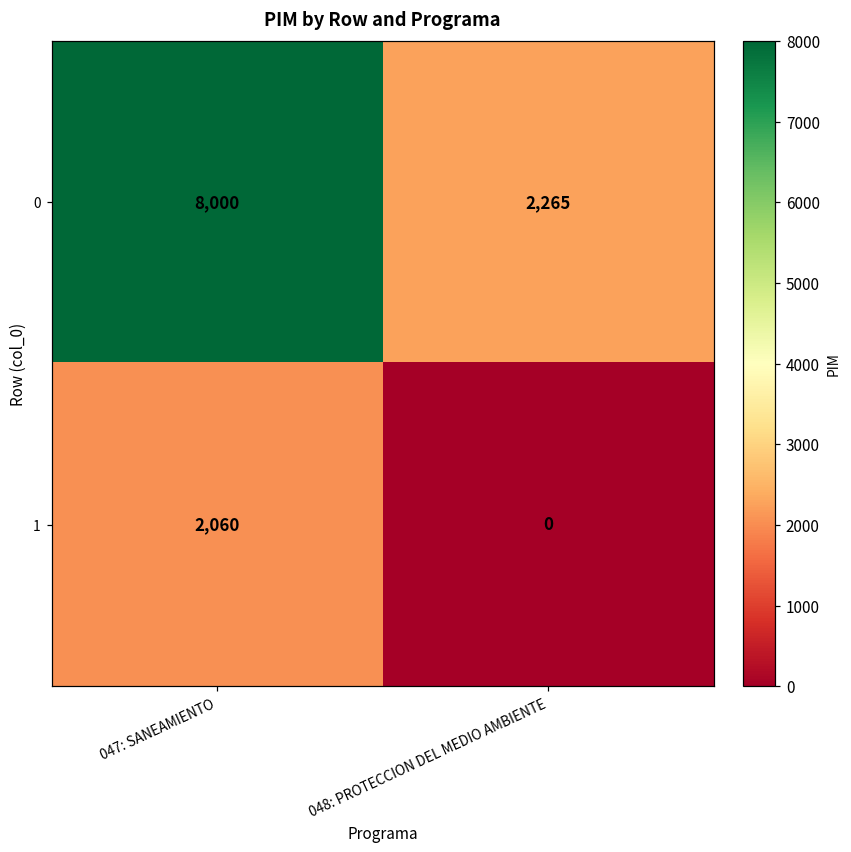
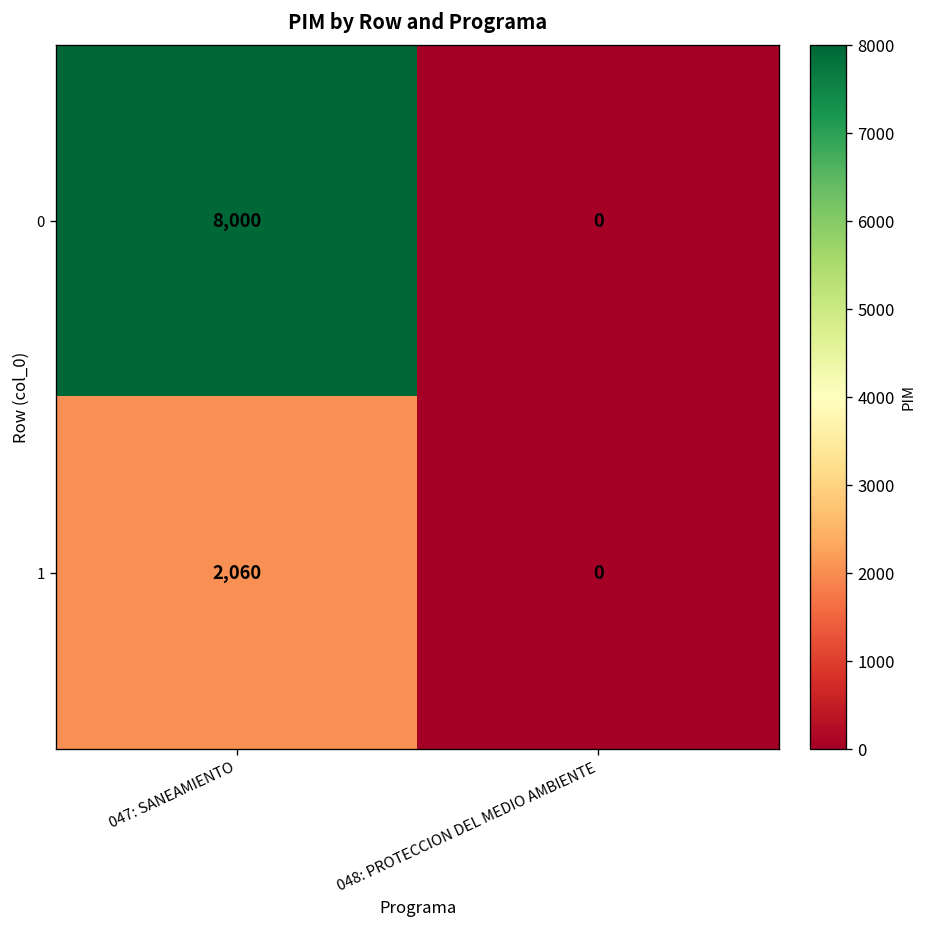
  {
    "0": {
      "047: SANEAMIENTO": "8,000",
-     "048: PROTECCION DEL MEDIO AMBIENTE": "2,265"
+     "048: PROTECCION DEL MEDIO AMBIENTE": "0"
    },
    "1": {
      "047: SANEAMIENTO": "2,060",
      "048: PROTECCION DEL MEDIO AMBIENTE": "0"
    }
  }
